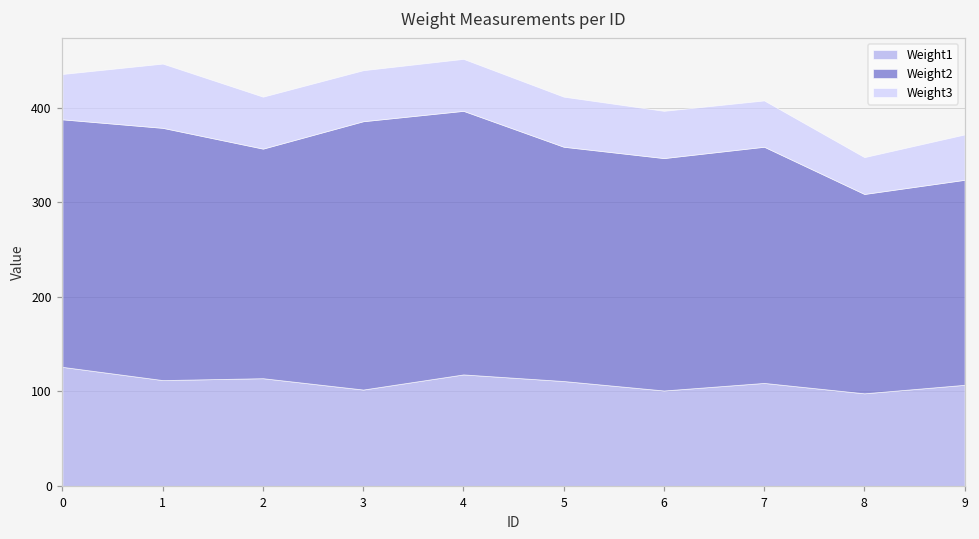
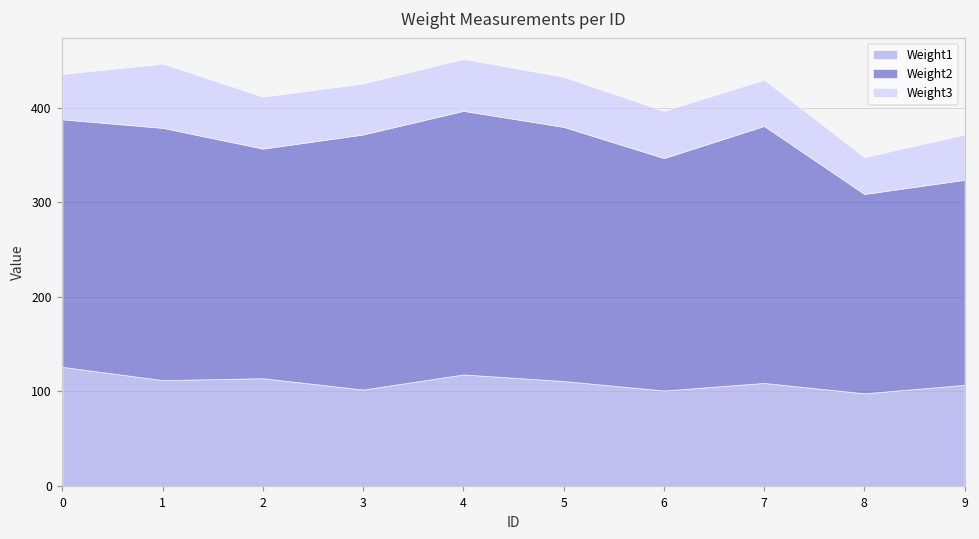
  {
    "Weight2": {
      "0": 260,
      "1": 270,
      "2": 240,
-     "3": 280,
+     "3": 270,
      "4": 280,
-     "5": 250,
+     "5": 270,
      "6": 250,
-     "7": 250,
+     "7": 270,
      "8": 210,
      "9": 220
    }
  }
